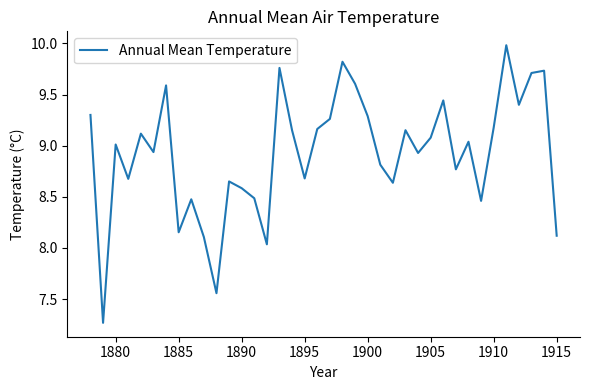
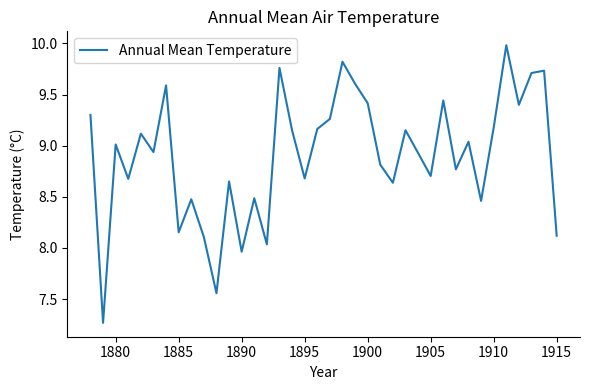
  {
    "1880": 9.01,
    "1885": 8.15,
-   "1890": 8.58,
+   "1890": 7.96,
    "1895": 8.68,
-   "1900": 9.29,
-   "1905": 9.08,
+   "1900": 9.42,
+   "1905": 8.70,
    "1910": 9.18,
    "1915": 8.12
  }
